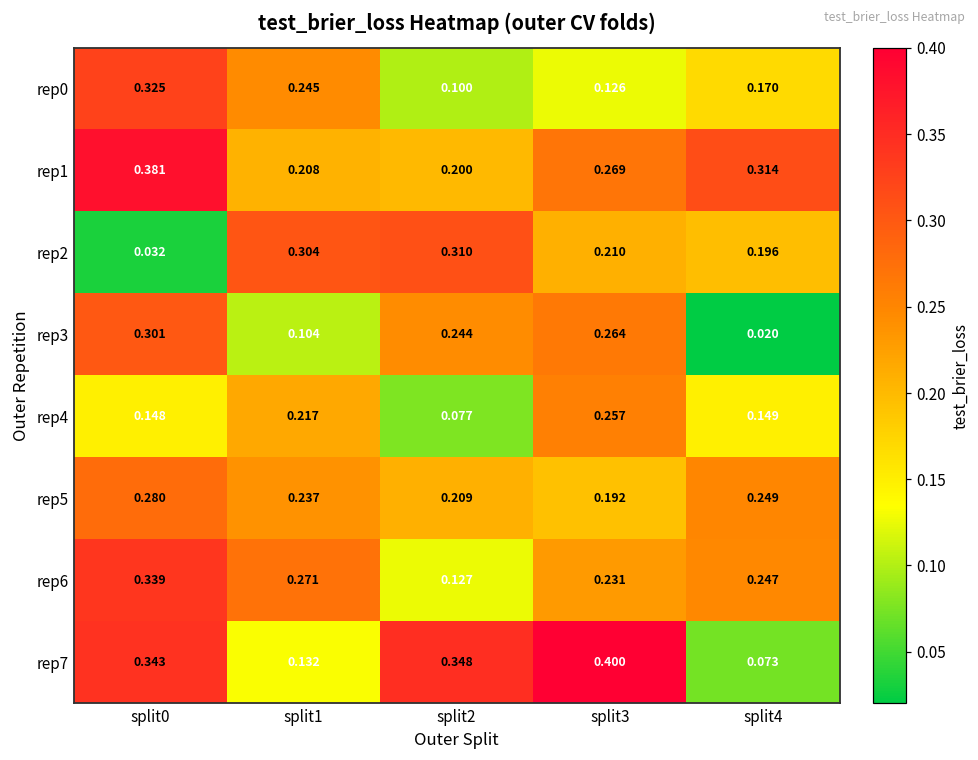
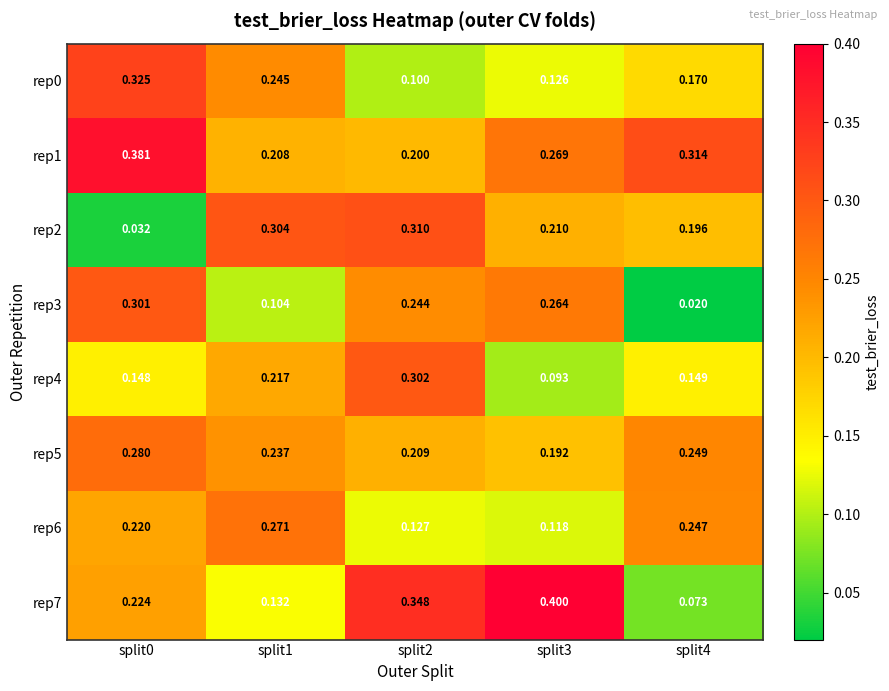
  {
    "rep0": {
      "split0": 0.325,
      "split1": 0.245,
      "split2": 0.100,
      "split3": 0.126,
      "split4": 0.170
    },
    "rep1": {
      "split0": 0.381,
      "split1": 0.208,
      "split2": 0.200,
      "split3": 0.269,
      "split4": 0.314
    },
    "rep2": {
      "split0": 0.032,
      "split1": 0.304,
      "split2": 0.310,
      "split3": 0.210,
      "split4": 0.196
    },
    "rep3": {
      "split0": 0.301,
      "split1": 0.104,
      "split2": 0.244,
      "split3": 0.264,
      "split4": 0.020
    },
    "rep4": {
      "split0": 0.148,
      "split1": 0.217,
-     "split2": 0.077,
-     "split3": 0.257,
+     "split2": 0.302,
+     "split3": 0.093,
      "split4": 0.149
    },
    "rep5": {
      "split0": 0.280,
      "split1": 0.237,
      "split2": 0.209,
      "split3": 0.192,
      "split4": 0.249
    },
    "rep6": {
-     "split0": 0.339,
+     "split0": 0.220,
      "split1": 0.271,
      "split2": 0.127,
-     "split3": 0.231,
+     "split3": 0.118,
      "split4": 0.247
    },
    "rep7": {
-     "split0": 0.343,
+     "split0": 0.224,
      "split1": 0.132,
      "split2": 0.348,
      "split3": 0.400,
      "split4": 0.073
    }
  }
